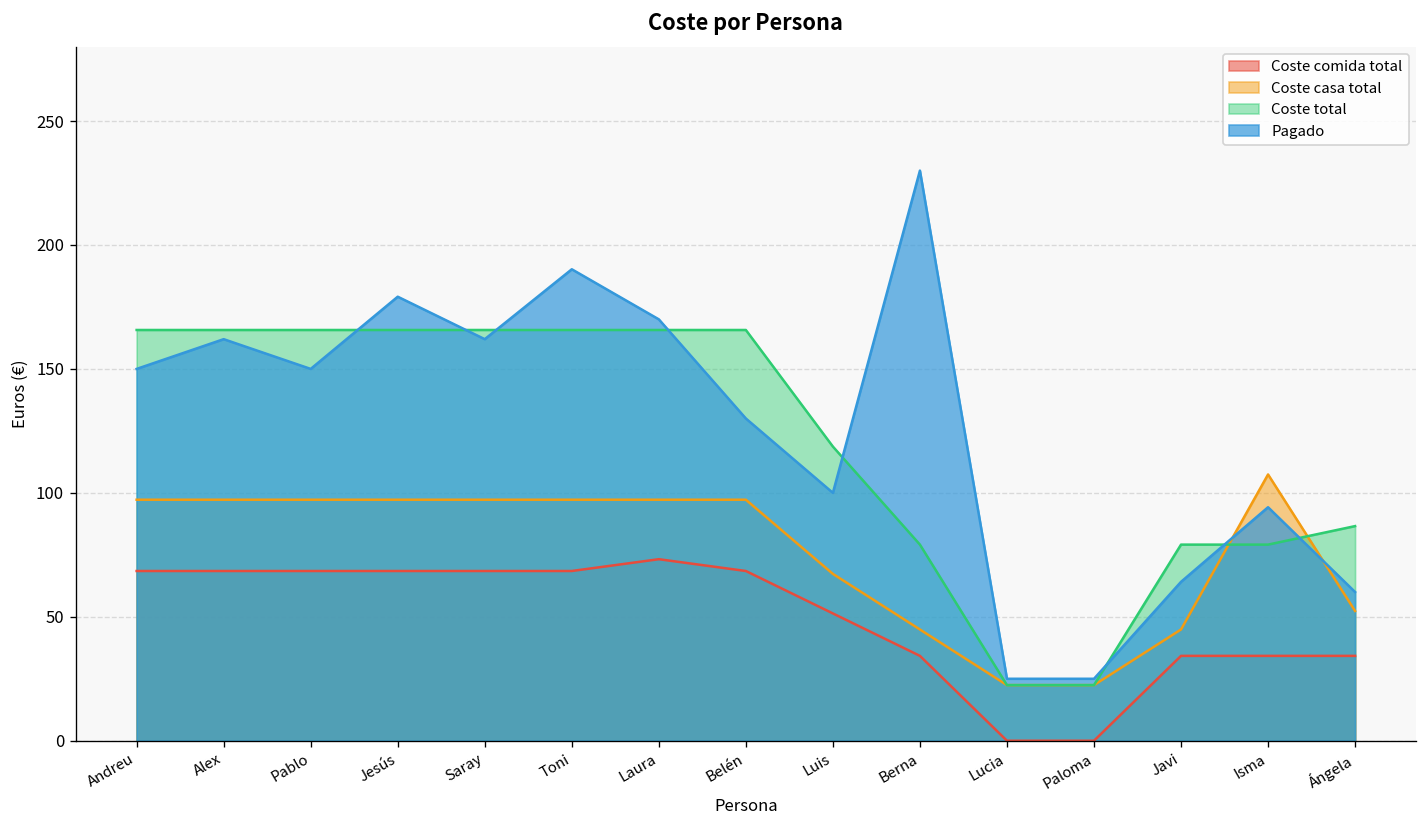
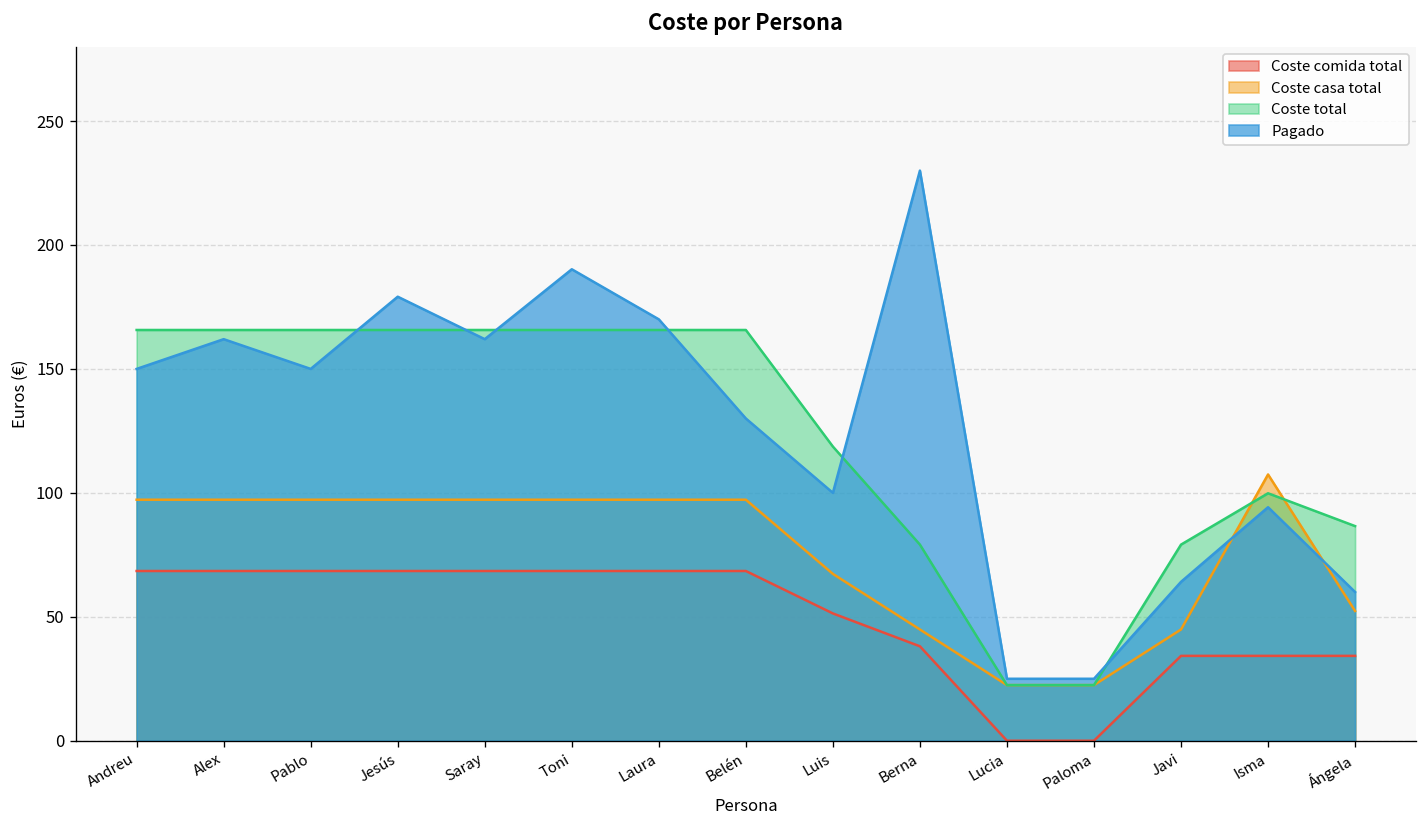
  {
    "Coste comida total": {
      "Andreu": 68,
      "Alex": 68,
      "Pablo": 68,
      "Jesús": 68,
      "Saray": 68,
      "Toni": 68,
-     "Laura": 73,
+     "Laura": 68,
      "Belén": 68,
      "Luis": 51,
-     "Berna": 34,
+     "Berna": 38,
      "Lucia": 0,
      "Paloma": 0,
      "Javi": 34,
      "Isma": 34,
      "Ángela": 34
    },
    "Coste casa total": {
      "Andreu": 97,
      "Alex": 97,
      "Pablo": 97,
      "Jesús": 97,
      "Saray": 97,
      "Toni": 97,
      "Laura": 97,
      "Belén": 97,
      "Luis": 67,
      "Berna": 45,
      "Javi": 45,
      "Isma": 107,
      "Ángela": 52
    },
    "Coste total": {
      "Andreu": 166,
      "Alex": 166,
      "Pablo": 166,
      "Jesús": 166,
      "Saray": 166,
      "Toni": 166,
      "Laura": 166,
      "Belén": 166,
      "Luis": 119,
      "Berna": 79,
      "Javi": 79,
-     "Isma": 79,
+     "Isma": 100,
      "Ángela": 87
    },
    "Pagado": {
      "Andreu": 150,
      "Alex": 162,
      "Pablo": 150,
      "Jesús": 179,
      "Saray": 162,
      "Toni": 190,
      "Laura": 170,
      "Belén": 130,
      "Luis": 100,
      "Berna": 230,
      "Lucia": 25,
      "Paloma": 25,
      "Javi": 64,
      "Isma": 94,
      "Ángela": 60
    }
  }
